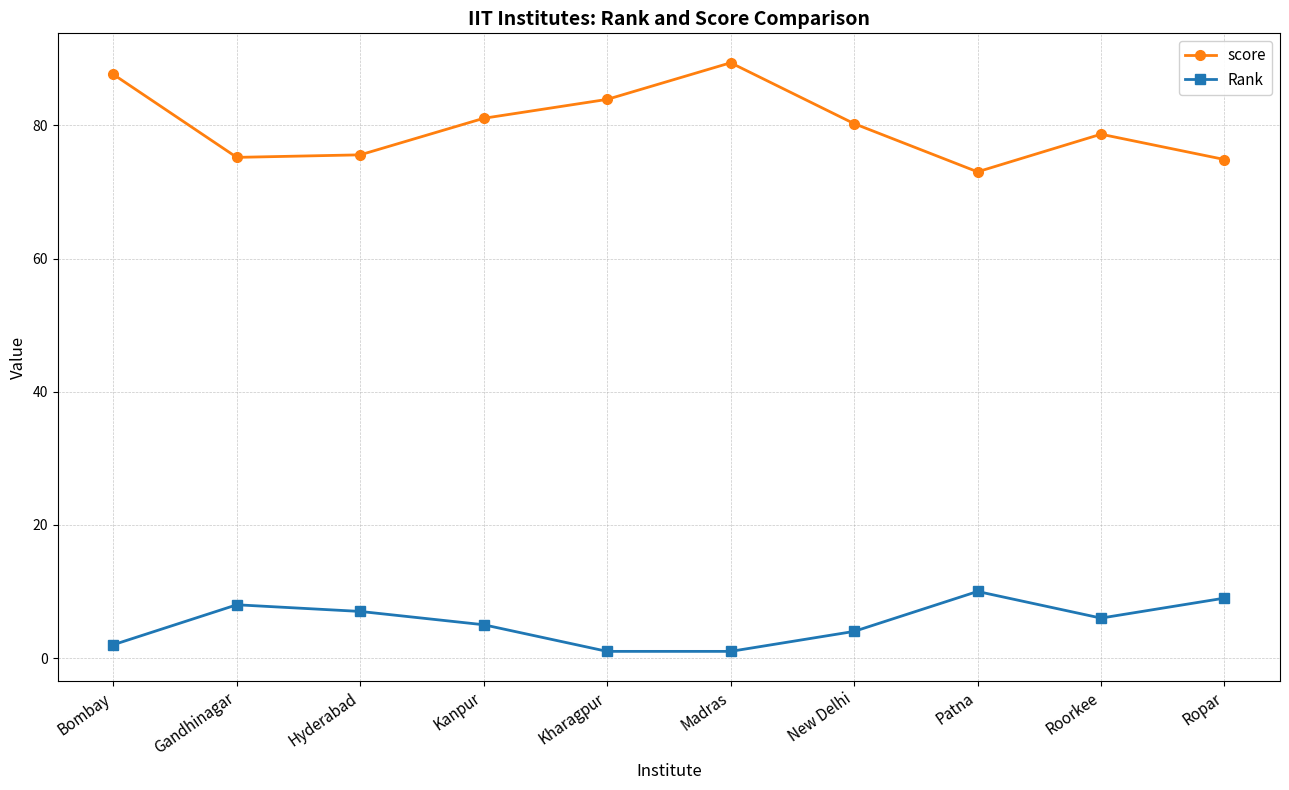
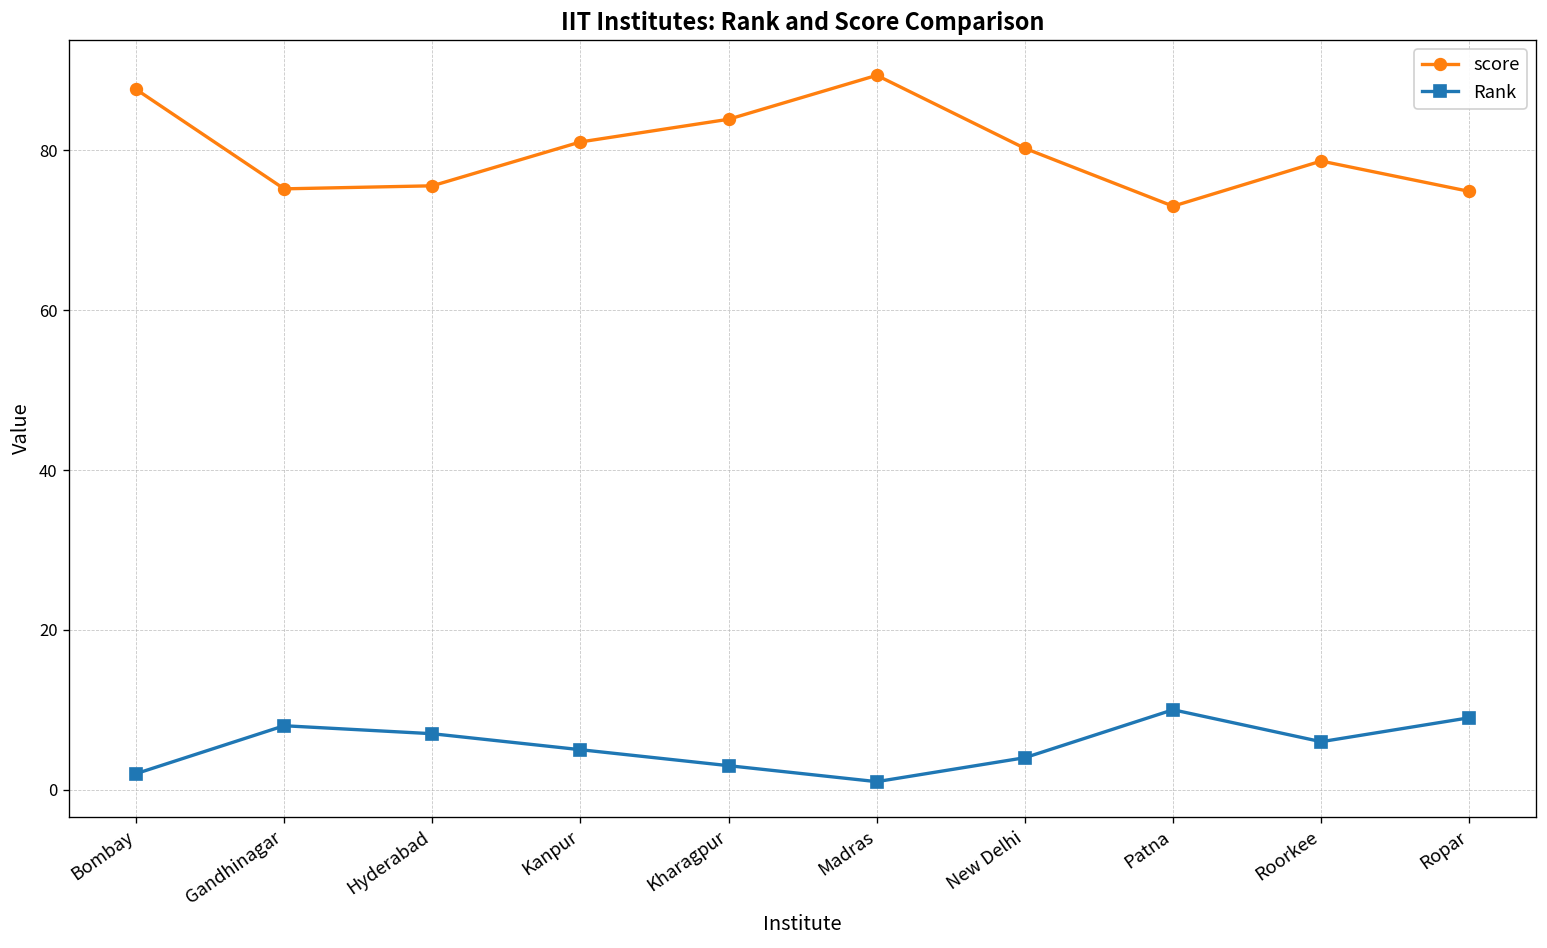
  {
    "score": {
      "Bombay": 88,
      "Gandhinagar": 75,
      "Hyderabad": 76,
      "Kanpur": 81,
      "Kharagpur": 84,
      "Madras": 89,
      "New Delhi": 80,
      "Patna": 73,
      "Roorkee": 79,
      "Ropar": 75
    },
    "Rank": {
      "Bombay": 2,
      "Gandhinagar": 8,
      "Hyderabad": 7,
      "Kanpur": 5,
-     "Kharagpur": 1,
+     "Kharagpur": 3,
      "Madras": 1,
      "New Delhi": 4,
      "Patna": 10,
      "Roorkee": 6,
      "Ropar": 9
    }
  }
